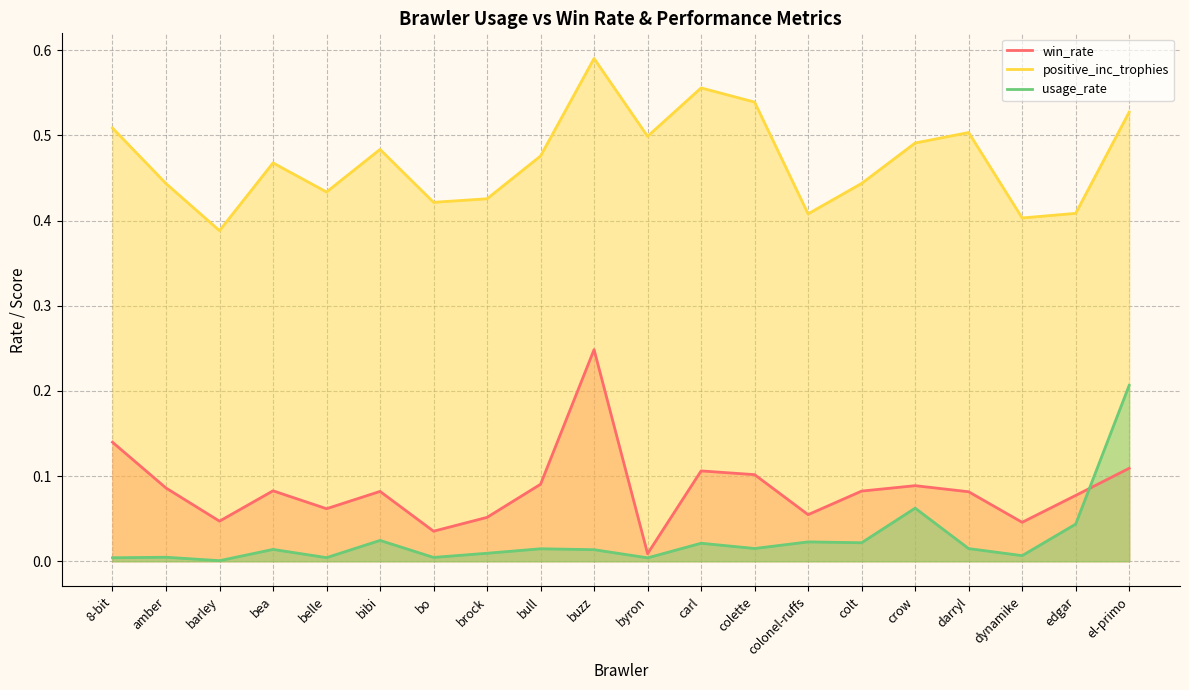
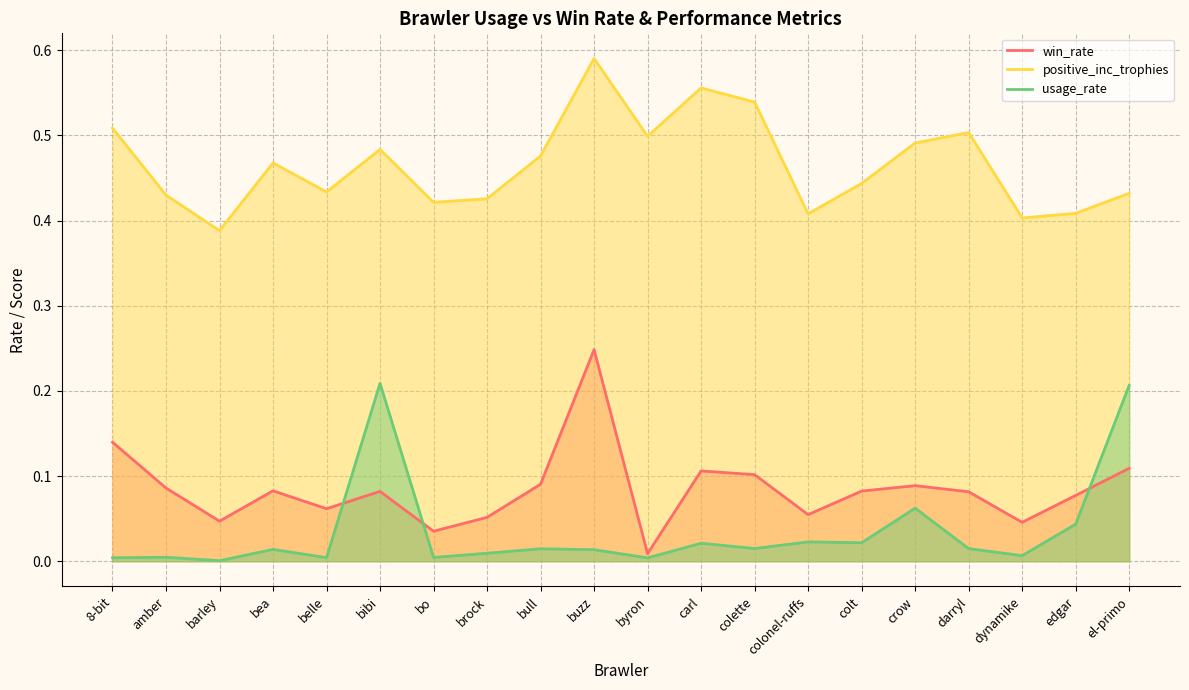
  {
    "win_rate": {
      "8-bit": 0.14,
      "amber": 0.09,
      "barley": 0.05,
      "bea": 0.08,
      "belle": 0.06,
      "bibi": 0.08,
      "bo": 0.04,
      "brock": 0.05,
      "bull": 0.09,
      "buzz": 0.25,
      "byron": 0.01,
      "carl": 0.11,
      "colette": 0.10,
      "colonel-ruffs": 0.05,
      "colt": 0.08,
      "crow": 0.09,
      "darryl": 0.08,
      "dynamike": 0.05,
      "edgar": 0.08,
      "el-primo": 0.11
    },
    "positive_inc_trophies": {
      "8-bit": 0.51,
-     "amber": 0.44,
+     "amber": 0.43,
      "barley": 0.39,
      "bea": 0.47,
      "belle": 0.43,
      "bibi": 0.48,
      "bo": 0.42,
      "brock": 0.43,
      "bull": 0.48,
      "buzz": 0.59,
      "byron": 0.50,
      "carl": 0.56,
      "colette": 0.54,
      "colonel-ruffs": 0.41,
      "colt": 0.44,
      "crow": 0.49,
      "darryl": 0.50,
      "dynamike": 0.40,
      "edgar": 0.41,
-     "el-primo": 0.53
+     "el-primo": 0.43
    },
    "usage_rate": {
      "8-bit": 0.00,
      "amber": 0.00,
      "barley": 0.00,
      "bea": 0.01,
      "belle": 0.00,
-     "bibi": 0.02,
+     "bibi": 0.21,
      "bo": 0.00,
      "brock": 0.01,
      "bull": 0.01,
      "buzz": 0.01,
      "byron": 0.00,
      "carl": 0.02,
      "colette": 0.01,
      "colonel-ruffs": 0.02,
      "colt": 0.02,
      "crow": 0.06,
      "darryl": 0.01,
      "dynamike": 0.01,
      "edgar": 0.04,
      "el-primo": 0.21
    }
  }
